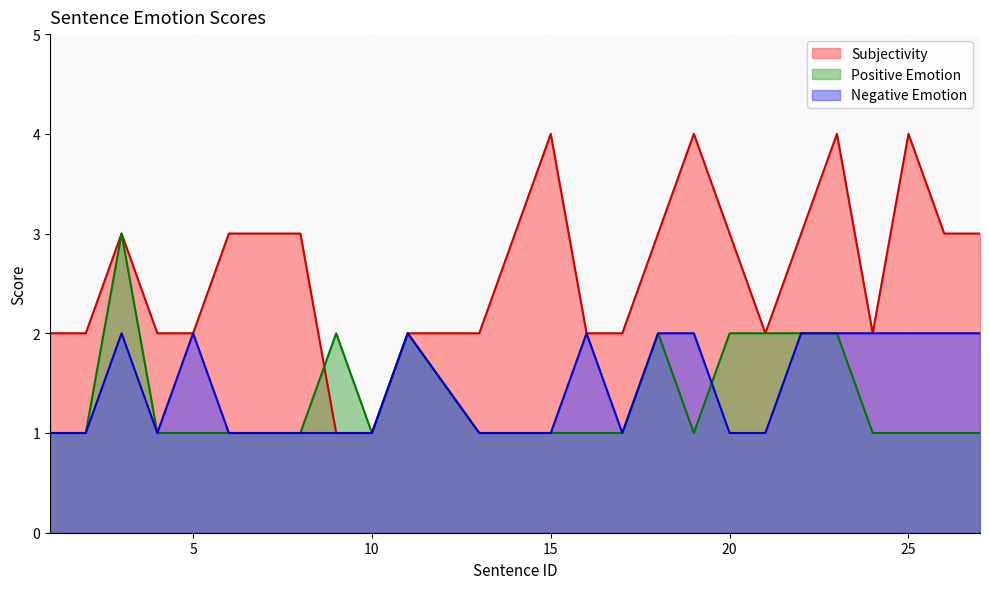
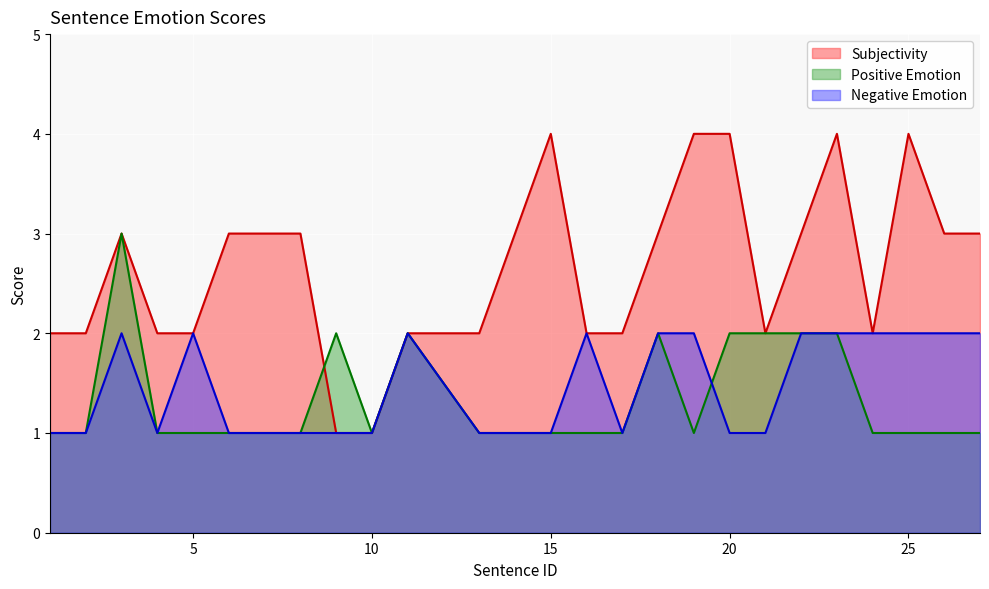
  {
    "Subjectivity": {
      "15": 4,
-     "20": 3,
+     "20": 4,
      "25": 4
    },
    "Positive Emotion": {
      "5": 1,
      "20": 2,
      "25": 1
    },
    "Negative Emotion": {
      "20": 1,
      "25": 2
    }
  }
